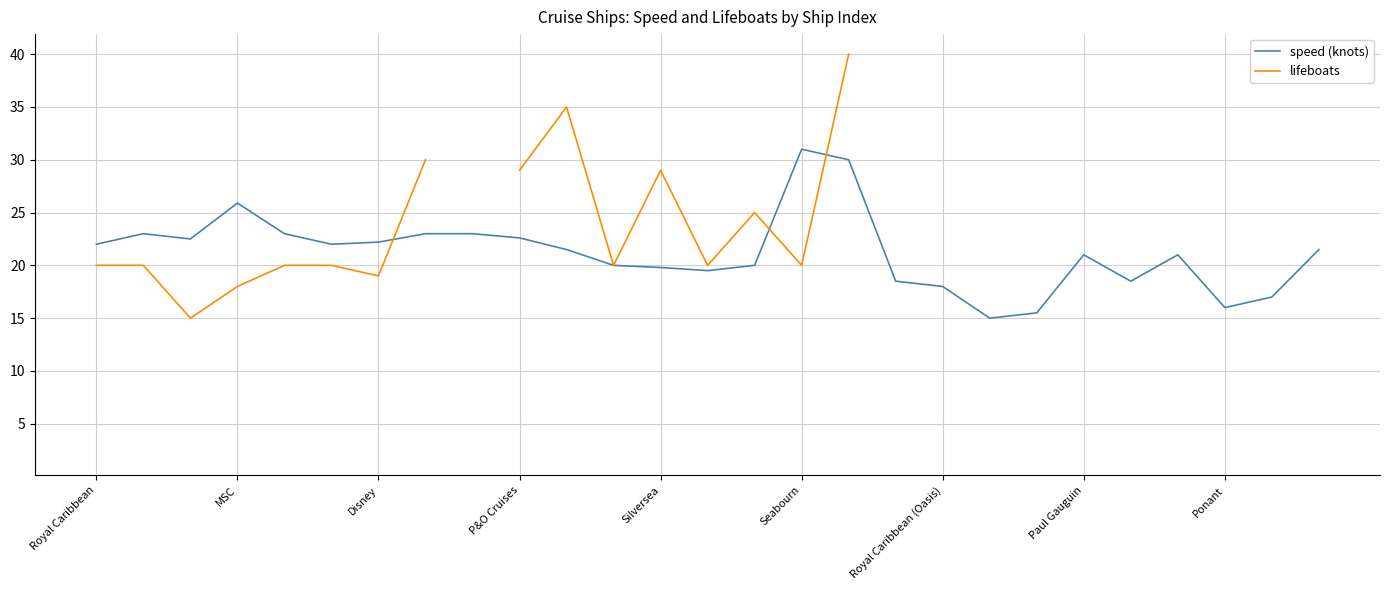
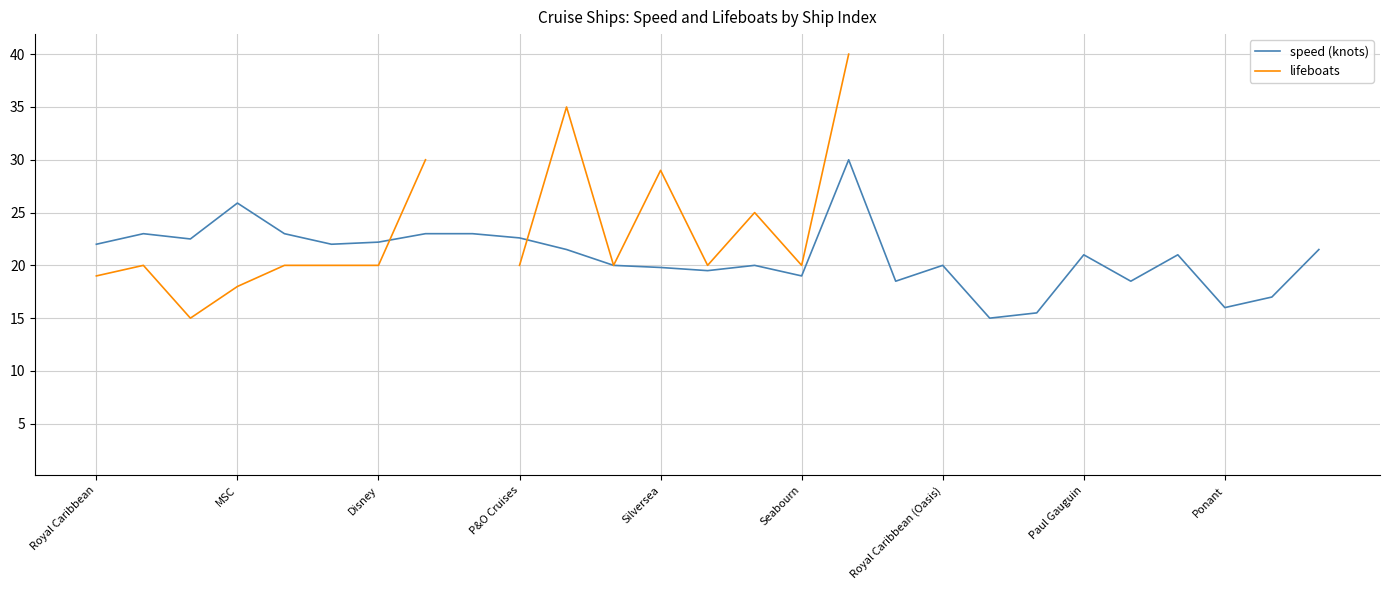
  {
    "speed (knots)": {
      "Royal Caribbean": 22,
      "MSC": 26,
      "Disney": 22,
      "P&O Cruises": 22.6,
      "Silversea": 20,
-     "Seabourn": 31,
-     "Royal Caribbean (Oasis)": 18,
+     "Seabourn": 19,
+     "Royal Caribbean (Oasis)": 20,
      "Paul Gauguin": 21,
      "Ponant": 16
    },
    "lifeboats": {
-     "Royal Caribbean": 20,
+     "Royal Caribbean": 19,
      "MSC": 18,
-     "Disney": 19,
-     "P&O Cruises": 29,
+     "Disney": 20,
+     "P&O Cruises": 20,
      "Silversea": 29,
      "Seabourn": 20,
      "Royal Caribbean (Oasis)": 30
    }
  }
